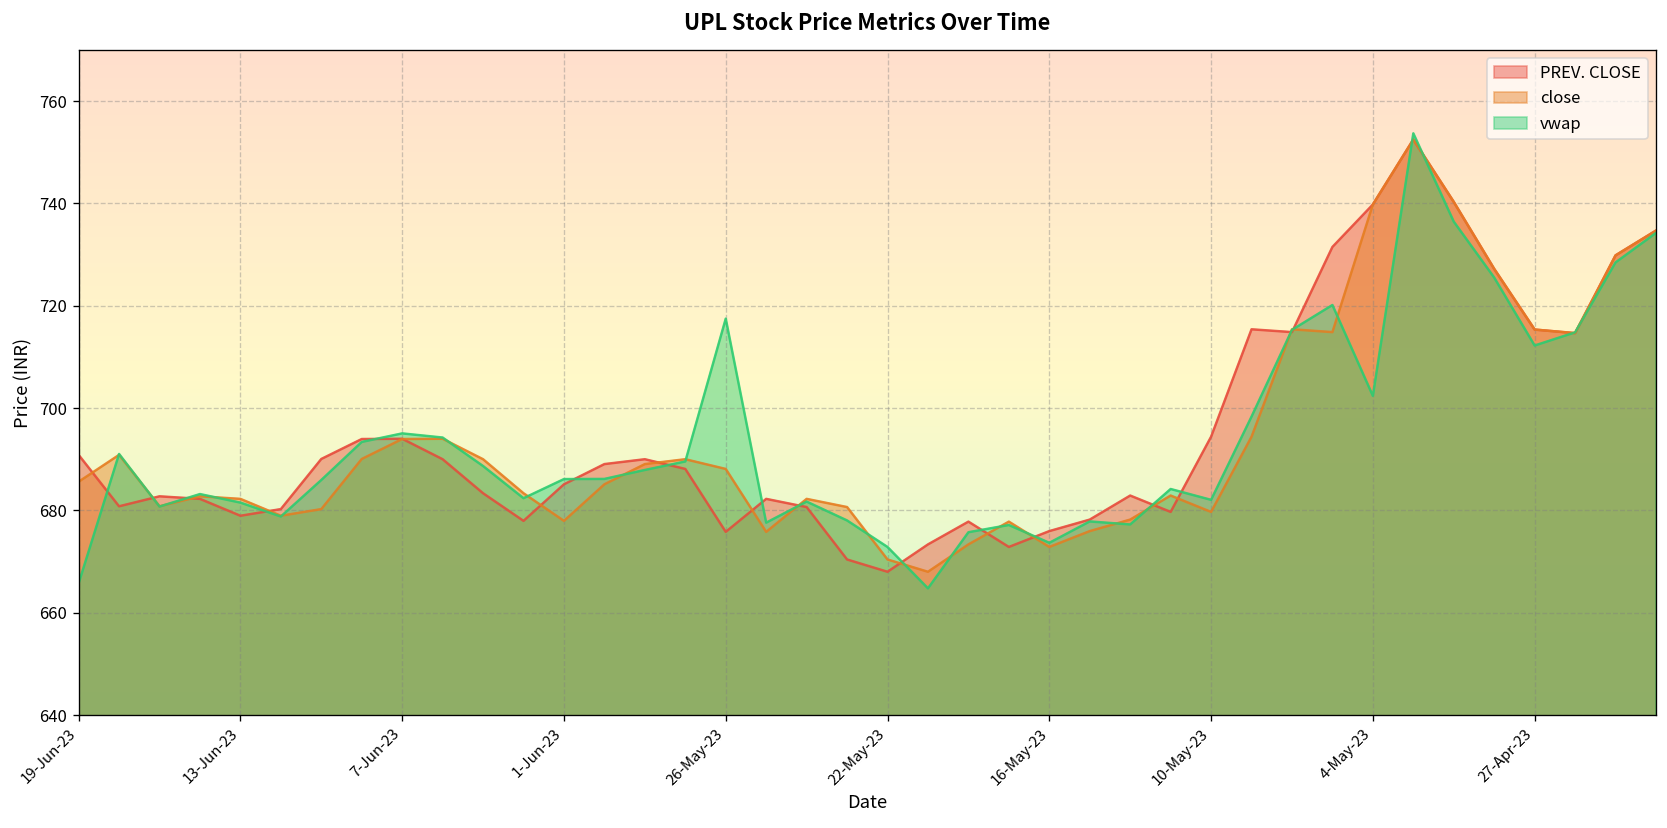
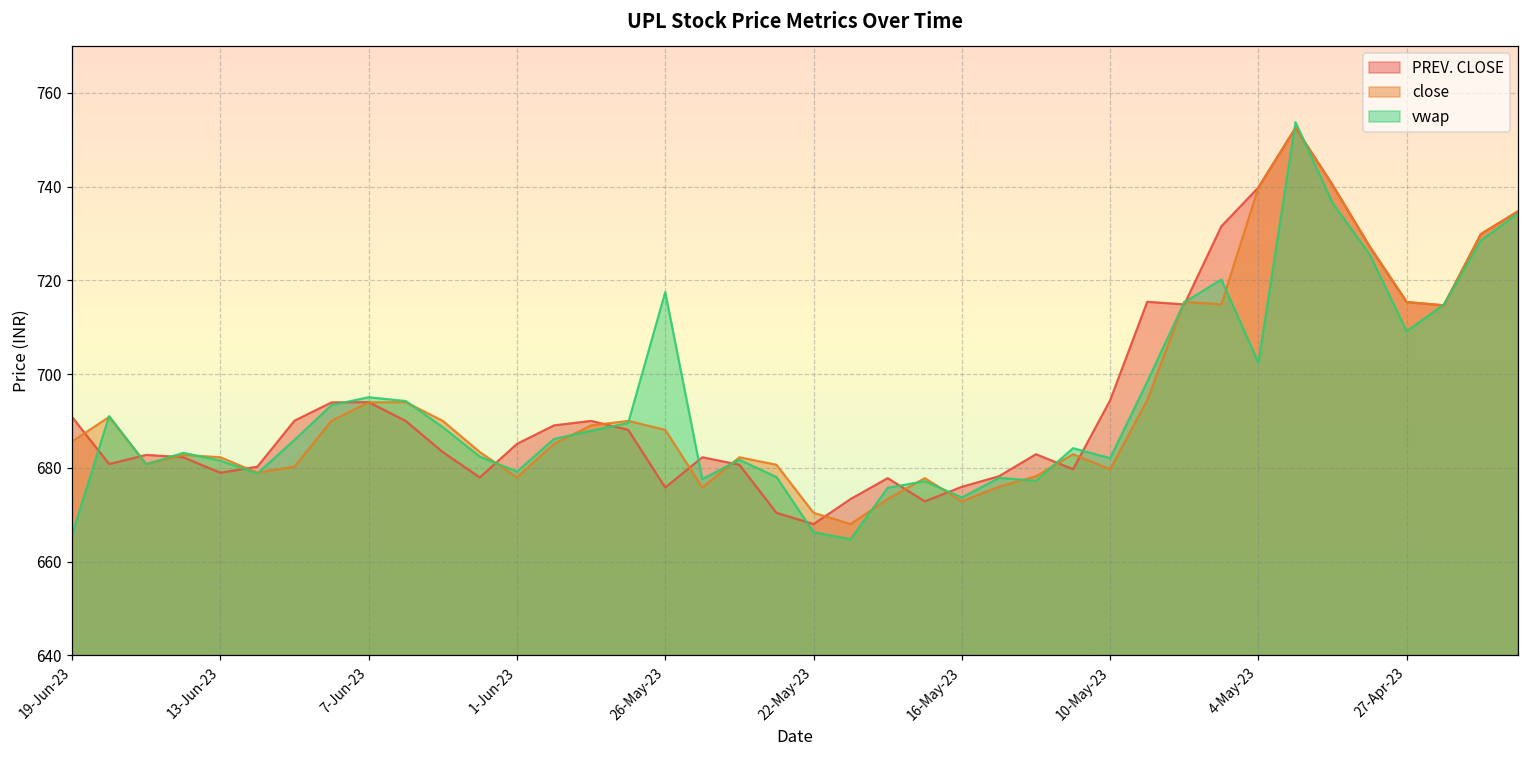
  {
    "vwap": {
      "19-Jun-23": 666,
      "13-Jun-23": 682,
      "7-Jun-23": 695,
-     "1-Jun-23": 686,
+     "1-Jun-23": 679,
      "26-May-23": 717,
-     "22-May-23": 673,
+     "22-May-23": 666,
      "16-May-23": 674,
      "10-May-23": 682,
      "4-May-23": 702,
-     "27-Apr-23": 712
+     "27-Apr-23": 709
    }
  }
